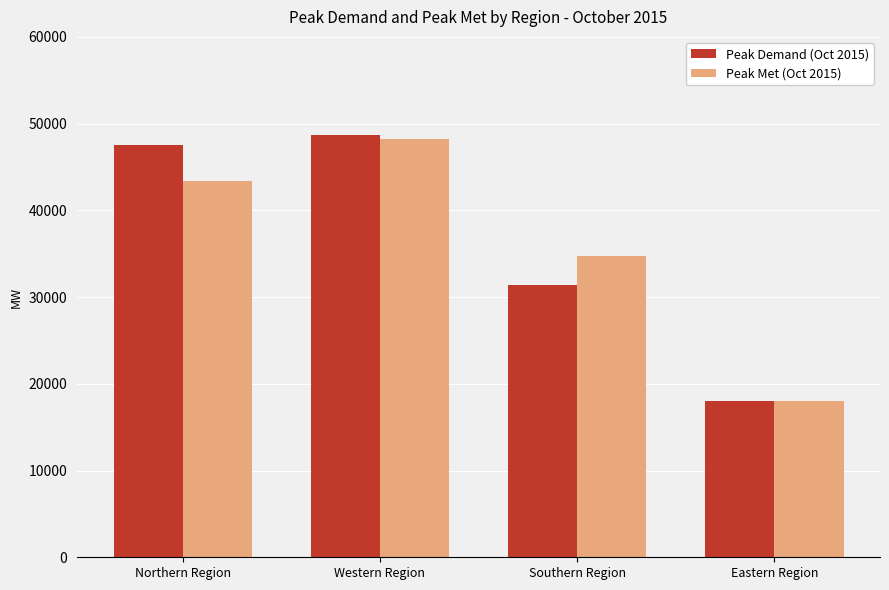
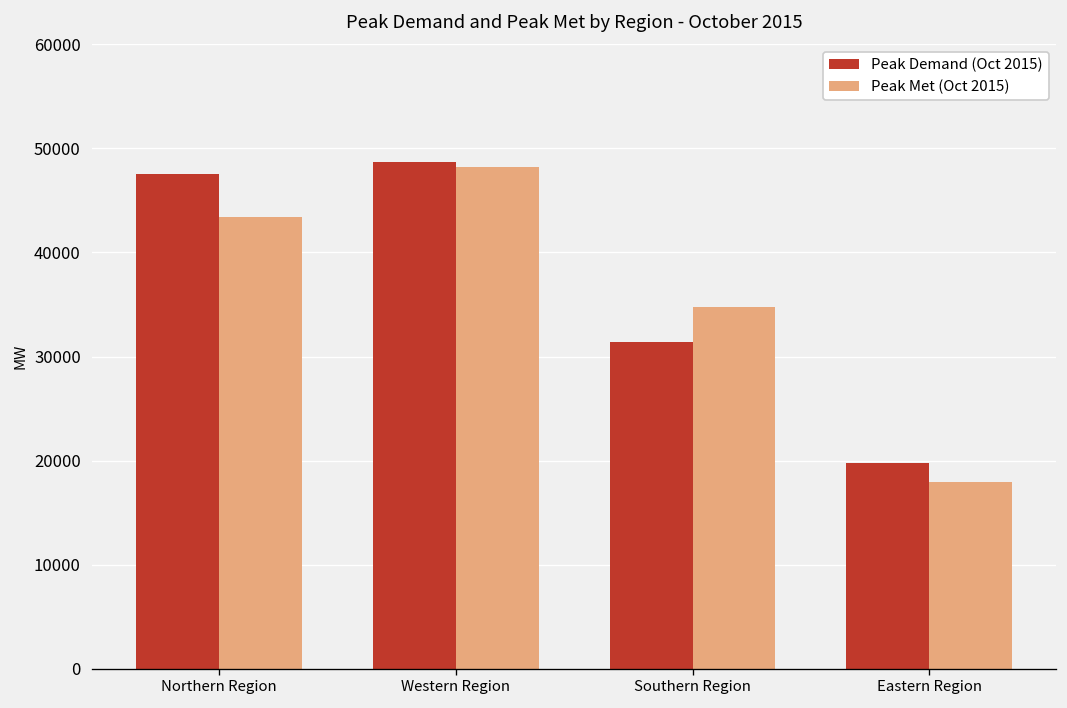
  {
    "Peak Demand (Oct 2015)": {
      "Northern Region": 48000,
      "Western Region": 49000,
      "Southern Region": 31000,
-     "Eastern Region": 18000
+     "Eastern Region": 20000
    },
    "Peak Met (Oct 2015)": {
      "Northern Region": 43000,
      "Western Region": 48000,
      "Southern Region": 35000,
      "Eastern Region": 18000
    }
  }
